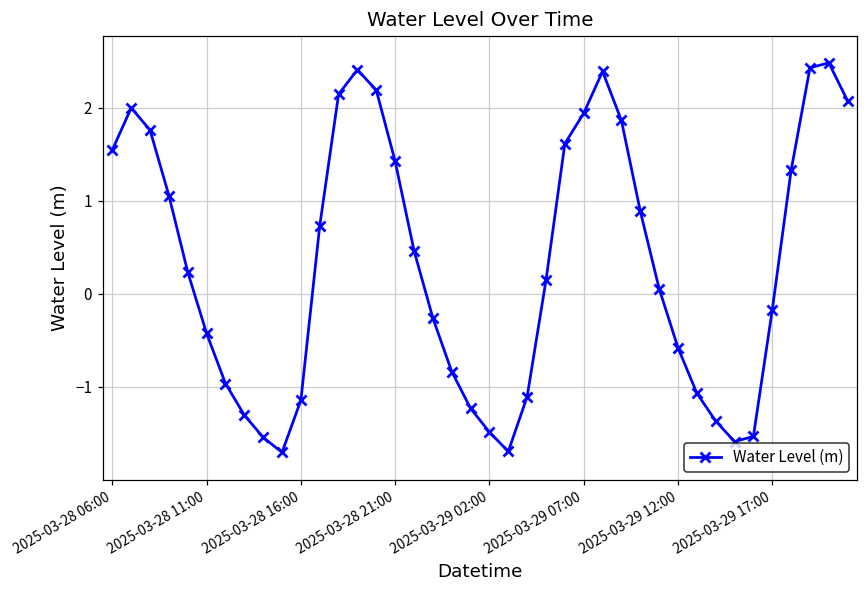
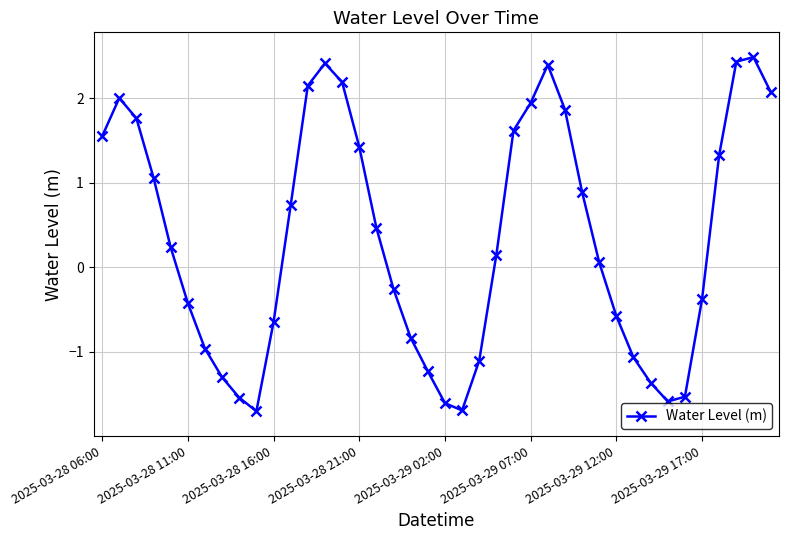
  {
    "2025-03-28 06:00": 1.5,
    "2025-03-28 11:00": -0.4,
-   "2025-03-28 16:00": -1.1,
+   "2025-03-28 16:00": -0.7,
    "2025-03-28 21:00": 1.4,
-   "2025-03-29 02:00": -1.5,
+   "2025-03-29 02:00": -1.6,
    "2025-03-29 07:00": 1.9,
    "2025-03-29 12:00": -0.6,
-   "2025-03-29 17:00": -0.2
+   "2025-03-29 17:00": -0.4
  }
